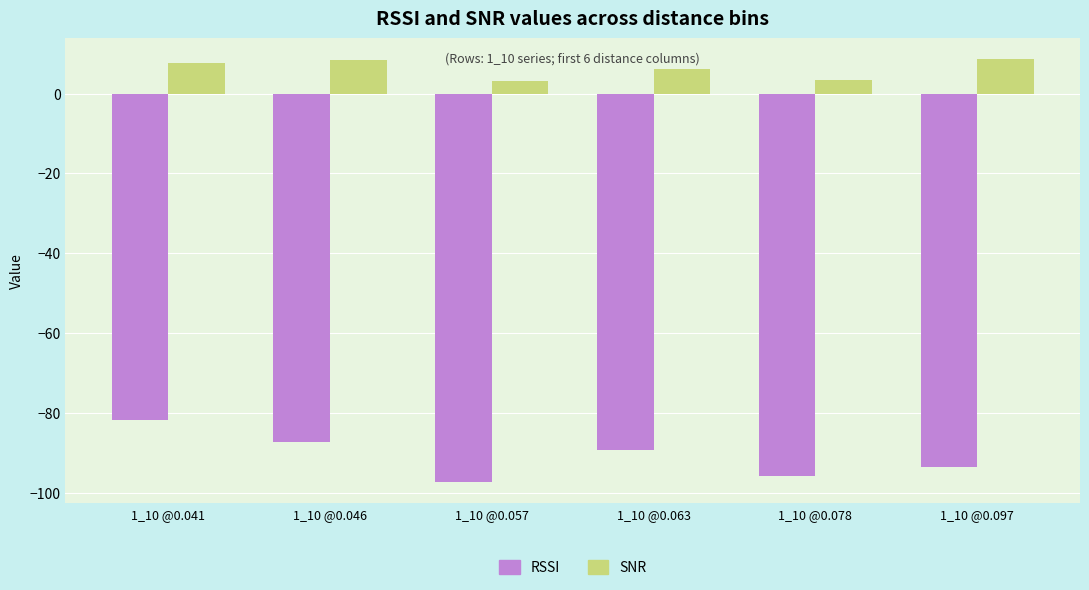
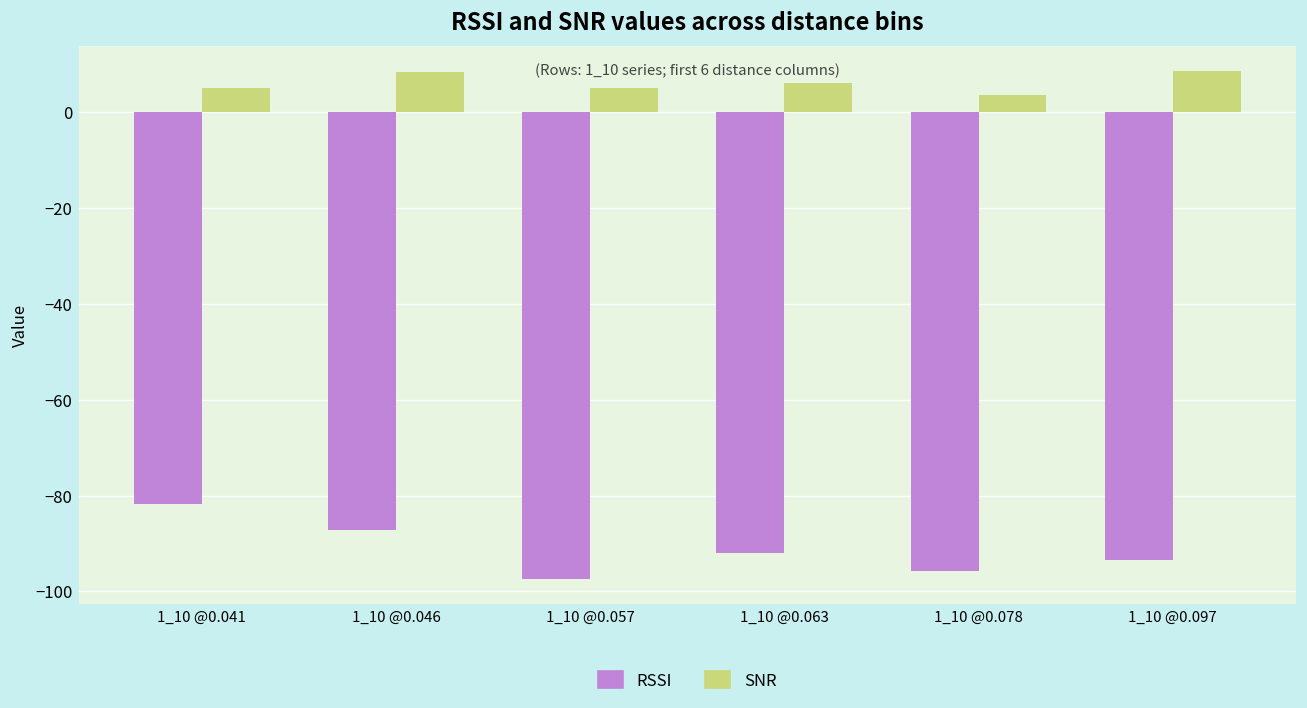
  {
    "RSSI": {
      "1_10 @0.041": -82,
      "1_10 @0.046": -87,
      "1_10 @0.057": -97,
-     "1_10 @0.063": -89,
+     "1_10 @0.063": -92,
      "1_10 @0.078": -96,
      "1_10 @0.097": -94
    },
    "SNR": {
-     "1_10 @0.041": 8,
+     "1_10 @0.041": 5,
      "1_10 @0.046": 9,
-     "1_10 @0.057": 3,
+     "1_10 @0.057": 5,
      "1_10 @0.078": 4,
      "1_10 @0.097": 9
    }
  }
